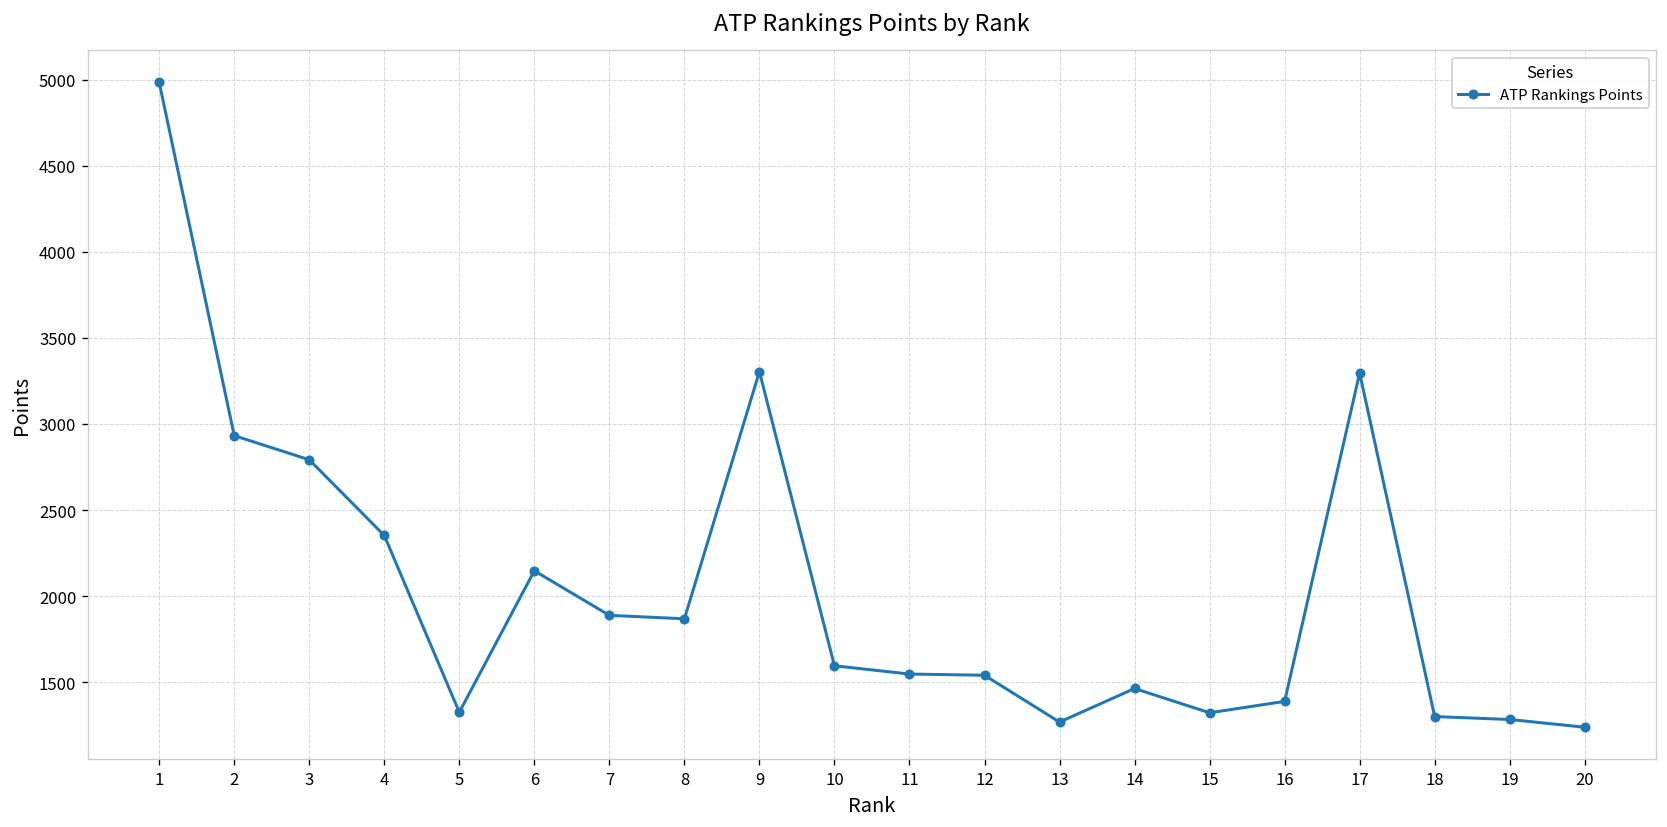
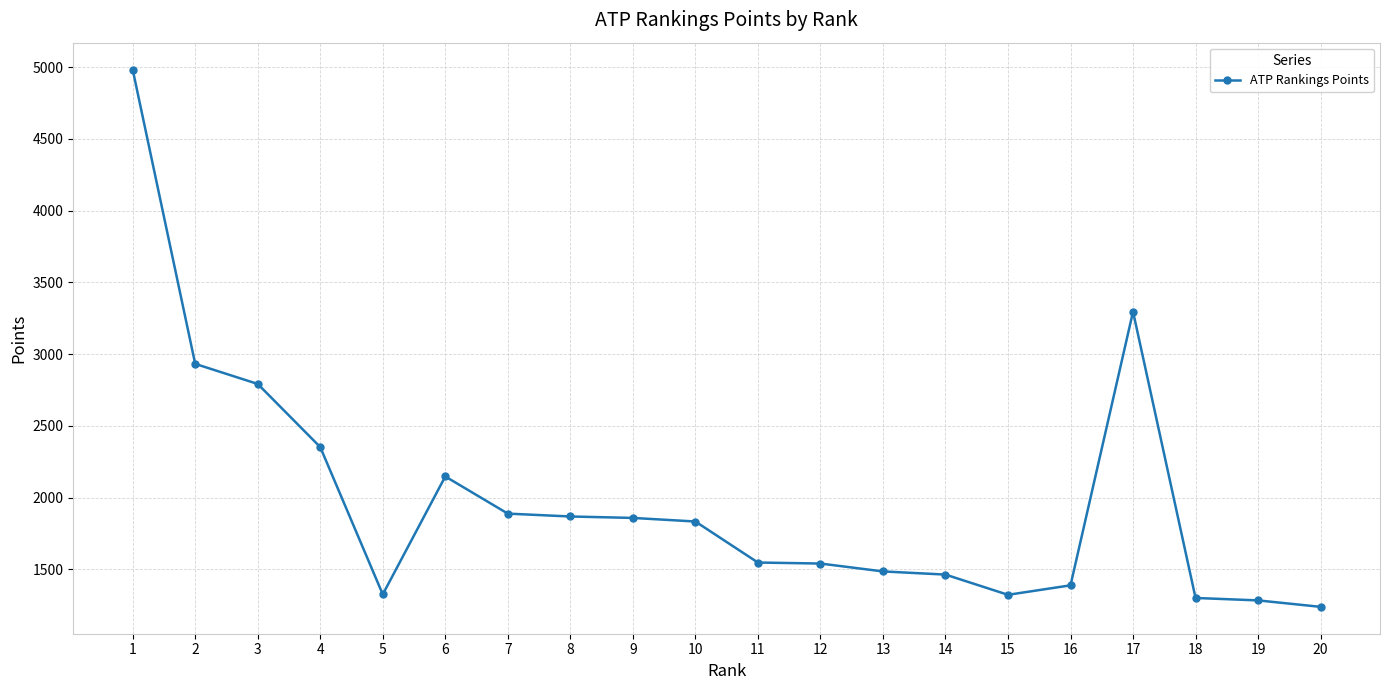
  {
    "1": 4980,
    "2": 2930,
    "3": 2790,
    "4": 2350,
    "5": 1330,
    "6": 2150,
    "7": 1890,
    "8": 1870,
-   "9": 3300,
-   "10": 1600,
+   "9": 1860,
+   "10": 1830,
    "11": 1550,
    "12": 1540,
-   "13": 1270,
+   "13": 1490,
    "14": 1460,
    "15": 1320,
    "16": 1390,
    "17": 3300,
    "18": 1300,
    "19": 1280,
    "20": 1240
  }
